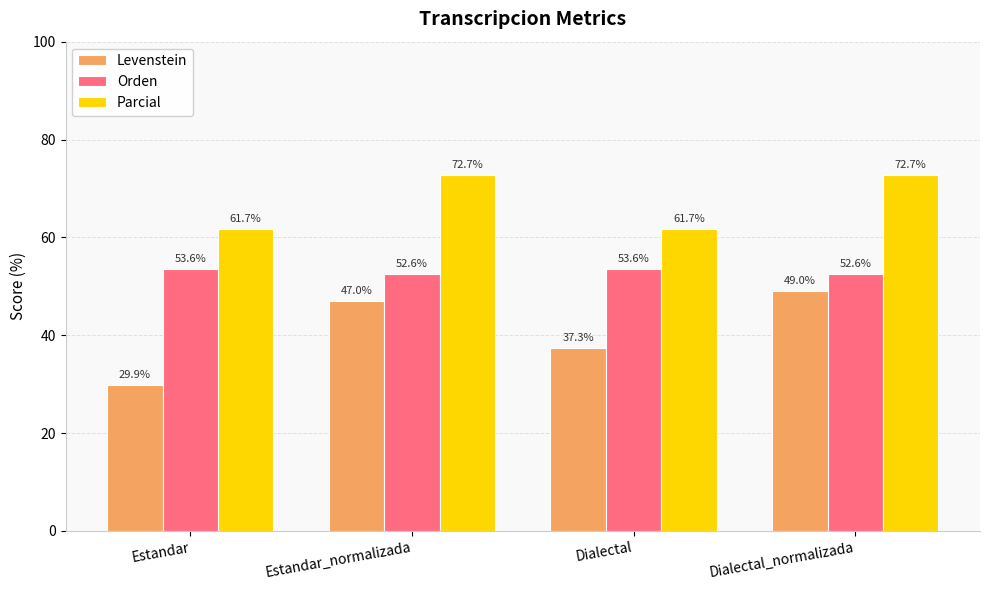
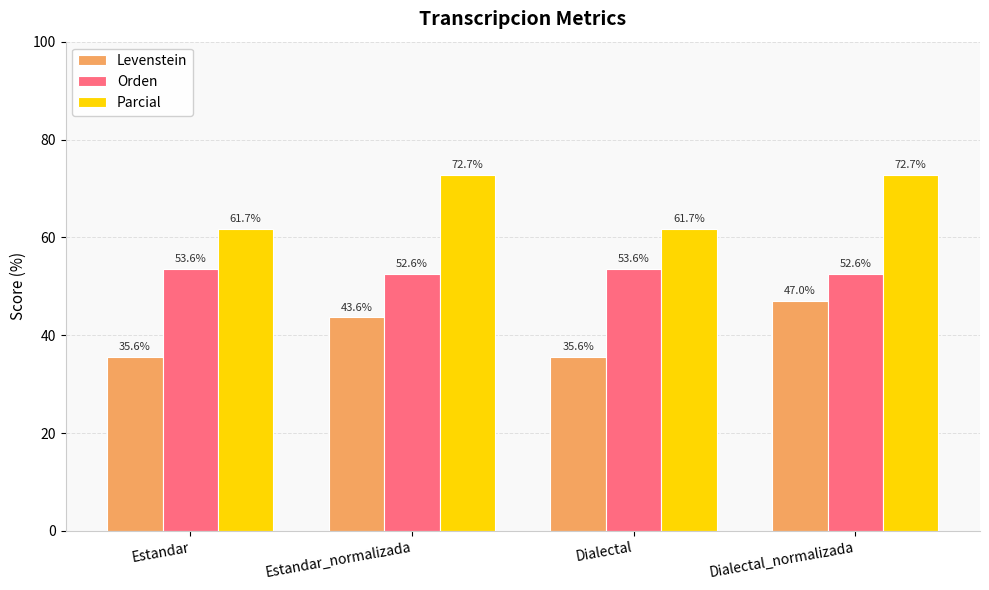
  {
    "Levenstein": {
-     "Estandar": "29.9%",
-     "Estandar_normalizada": "47.0%",
-     "Dialectal": "37.3%",
-     "Dialectal_normalizada": "49.0%"
+     "Estandar": "35.6%",
+     "Estandar_normalizada": "43.6%",
+     "Dialectal": "35.6%",
+     "Dialectal_normalizada": "47.0%"
    },
    "Orden": {
      "Estandar": "53.6%",
      "Estandar_normalizada": "52.6%",
      "Dialectal": "53.6%",
      "Dialectal_normalizada": "52.6%"
    },
    "Parcial": {
      "Estandar": "61.7%",
      "Estandar_normalizada": "72.7%",
      "Dialectal": "61.7%",
      "Dialectal_normalizada": "72.7%"
    }
  }
